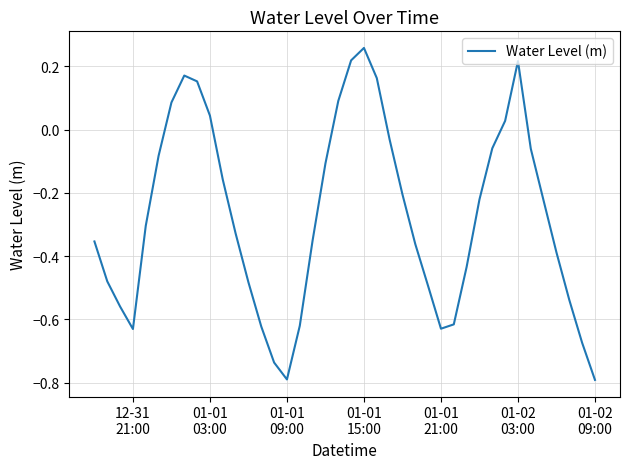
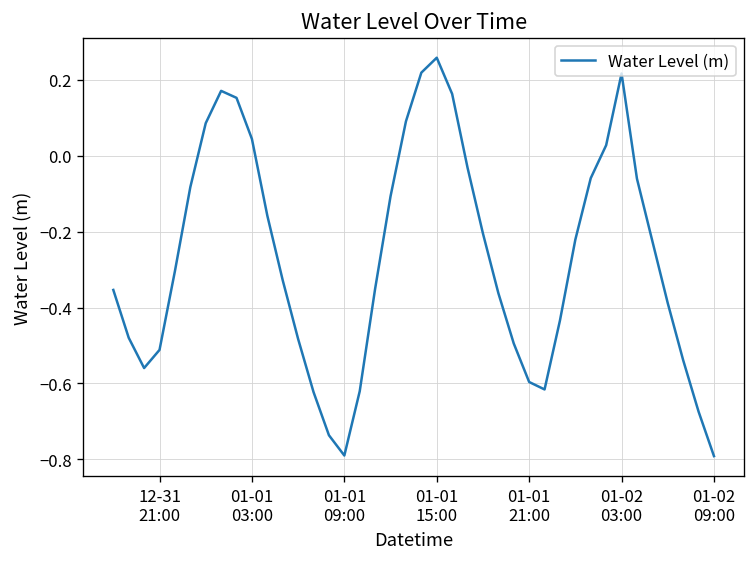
  {
-   "12-31 21:00": -0.63,
+   "12-31 21:00": -0.51,
    "01-01 03:00": 0.04,
    "01-01 09:00": -0.79,
    "01-01 15:00": 0.26,
-   "01-01 21:00": -0.63,
+   "01-01 21:00": -0.60,
    "01-02 09:00": -0.79
  }
